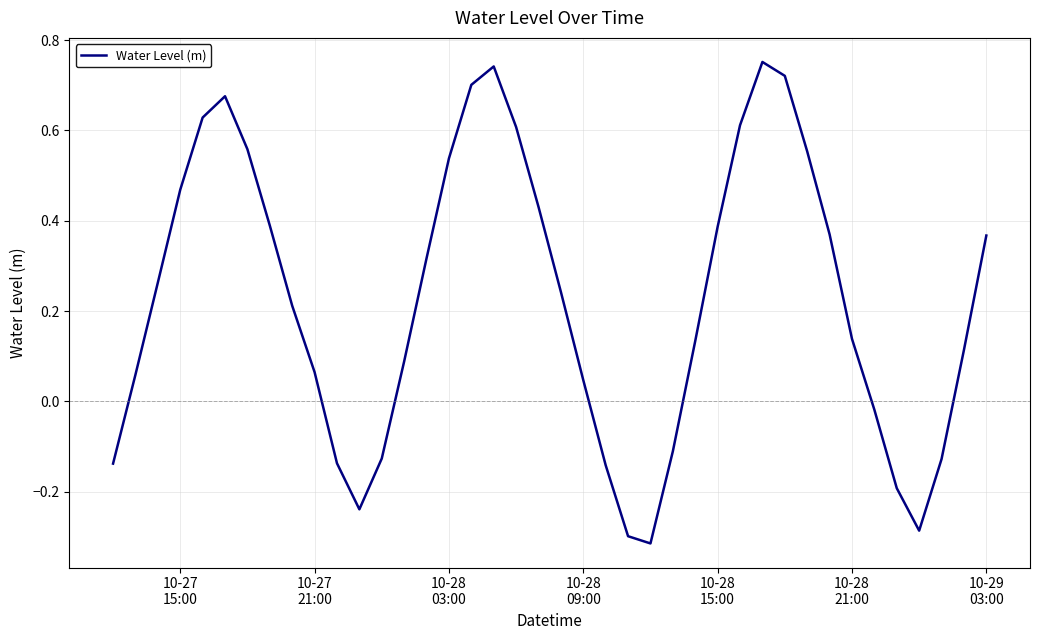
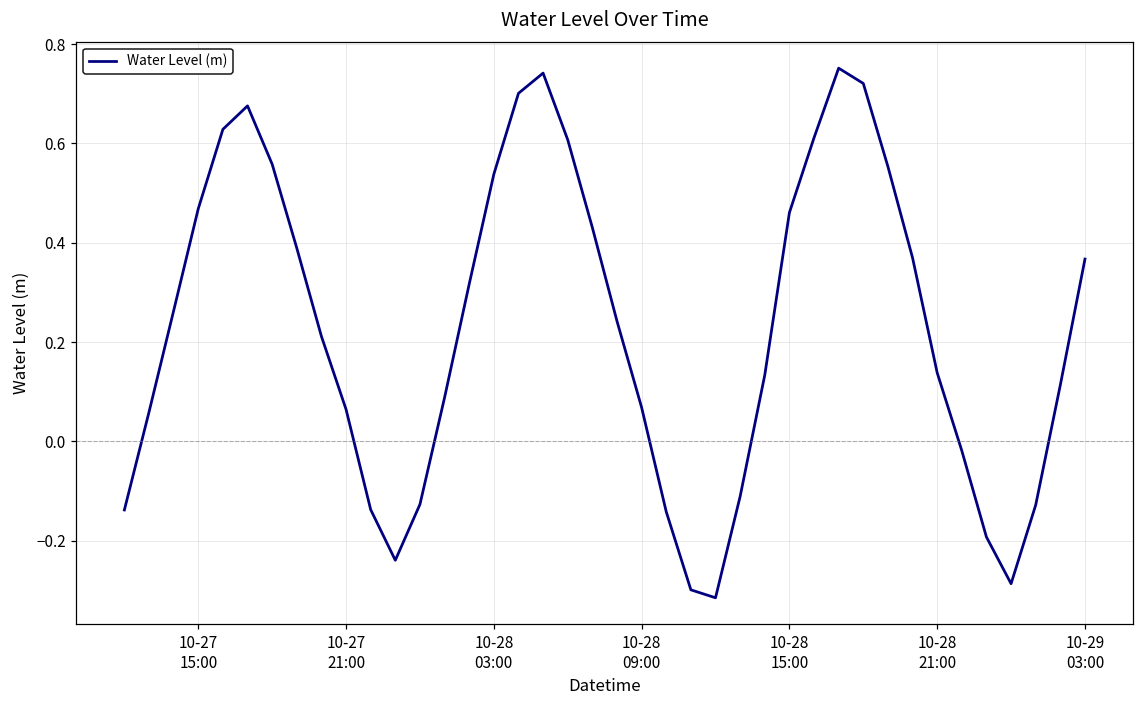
  {
    "10-27 15:00": 0.47,
    "10-27 21:00": 0.06,
    "10-28 03:00": 0.54,
-   "10-28 09:00": 0.05,
-   "10-28 15:00": 0.39,
+   "10-28 09:00": 0.07,
+   "10-28 15:00": 0.46,
    "10-28 21:00": 0.14,
    "10-29 03:00": 0.37
  }
